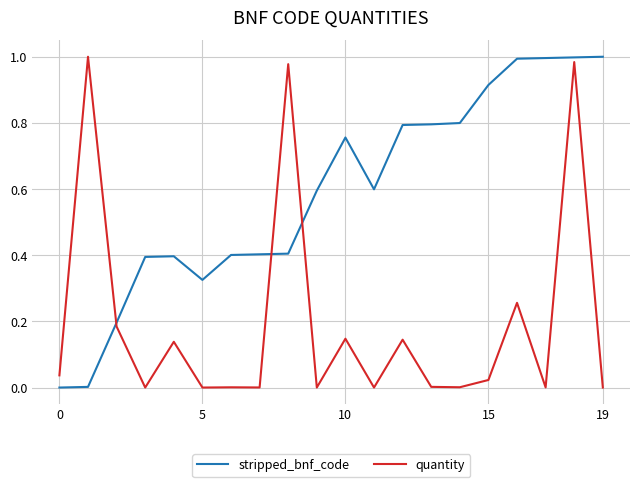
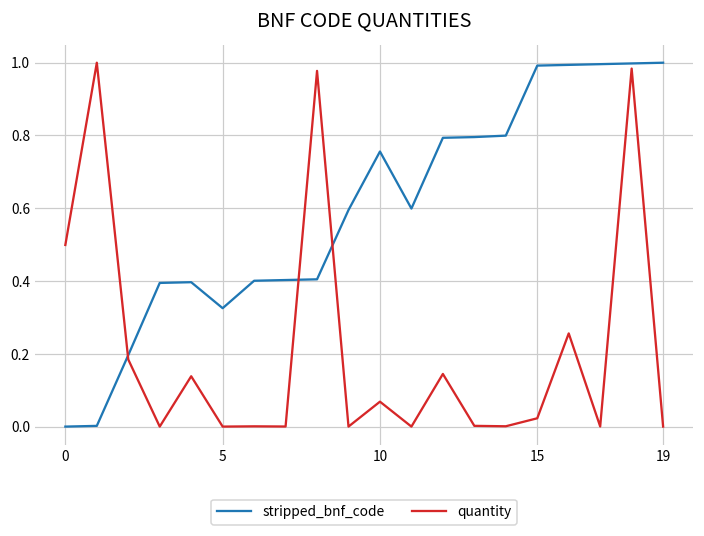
  {
    "stripped_bnf_code": {
      "0": 0.00,
      "5": 0.33,
      "10": 0.76,
-     "15": 0.91,
+     "15": 0.99,
      "19": 1.00
    },
    "quantity": {
-     "0": 0.04,
+     "0": 0.50,
      "5": 0.00,
-     "10": 0.15,
+     "10": 0.07,
      "15": 0.02,
      "19": 0.00
    }
  }
